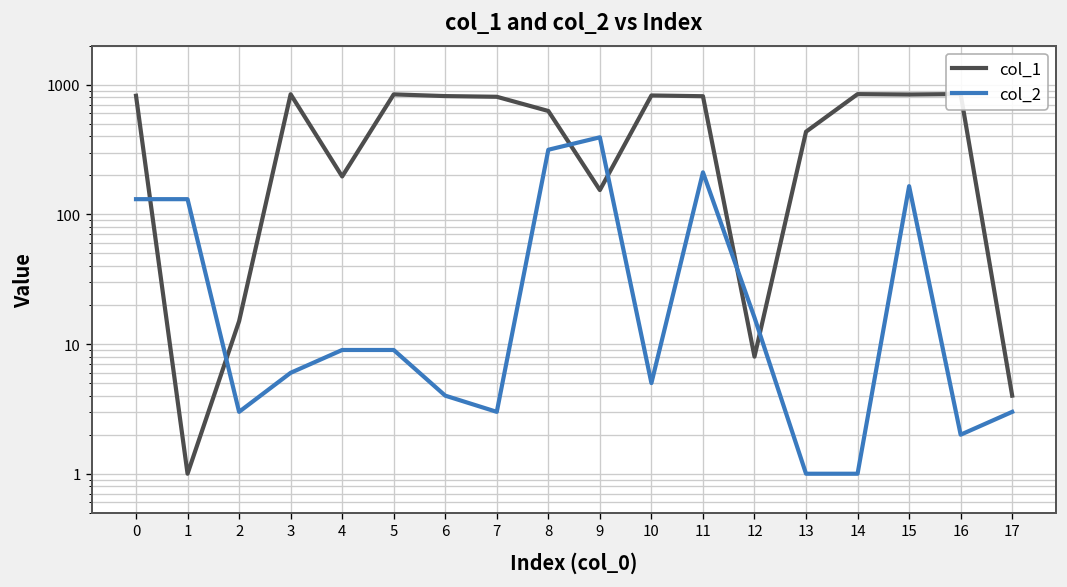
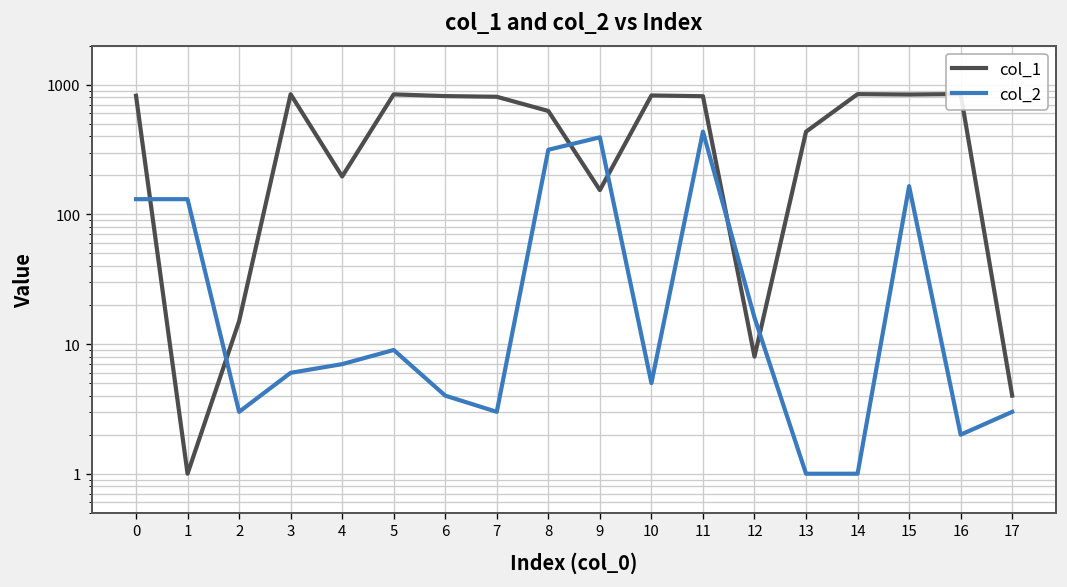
  {
    "col_1": {
      "0": 800,
      "1": 1,
      "2": 15,
      "3": 800,
      "4": 200,
      "5": 800,
      "6": 800,
      "7": 800,
      "8": 600,
      "9": 150,
      "10": 800,
      "11": 800,
      "12": 8,
      "13": 430,
      "14": 800,
      "15": 800,
      "17": 4
    },
    "col_2": {
      "0": 130,
      "1": 130,
      "2": 3,
      "3": 6,
-     "4": 9,
+     "4": 7,
      "5": 9,
      "6": 4,
      "7": 3,
      "8": 320,
      "9": 390,
      "10": 5,
-     "11": 210,
+     "11": 440,
      "12": 16,
      "13": 1,
      "14": 1,
      "15": 170,
      "16": 2,
      "17": 3
    }
  }
